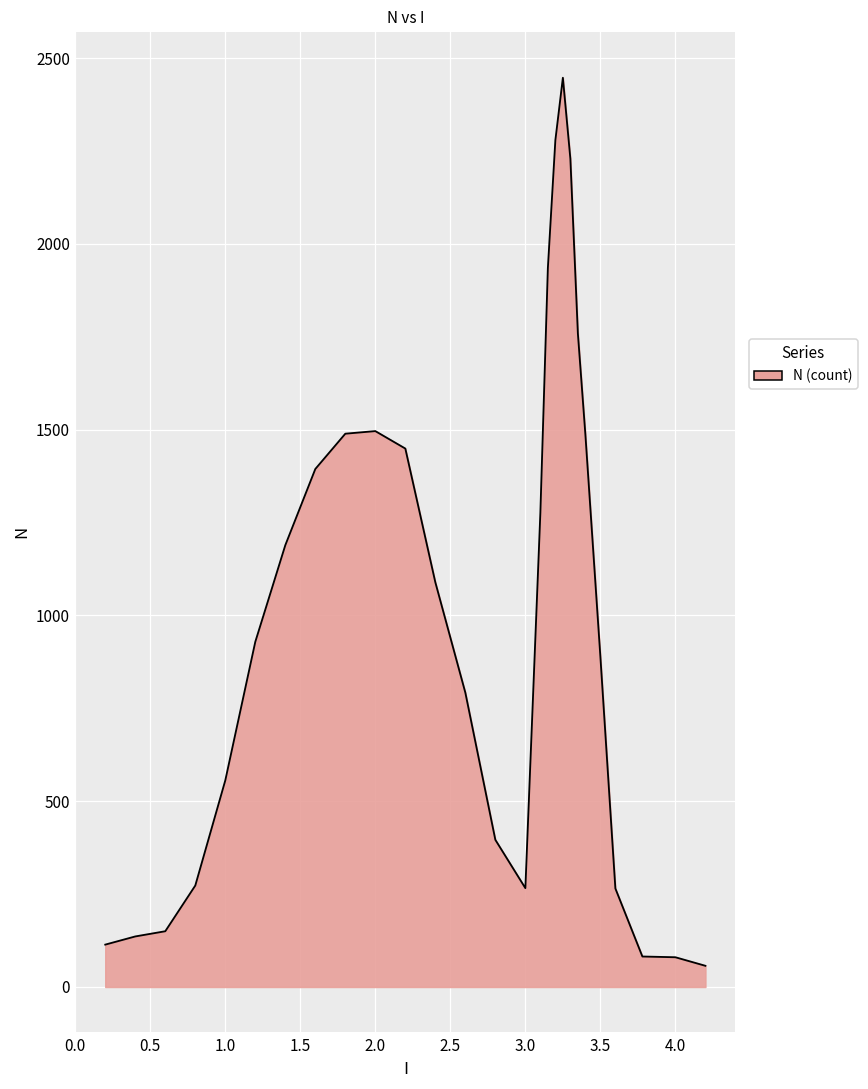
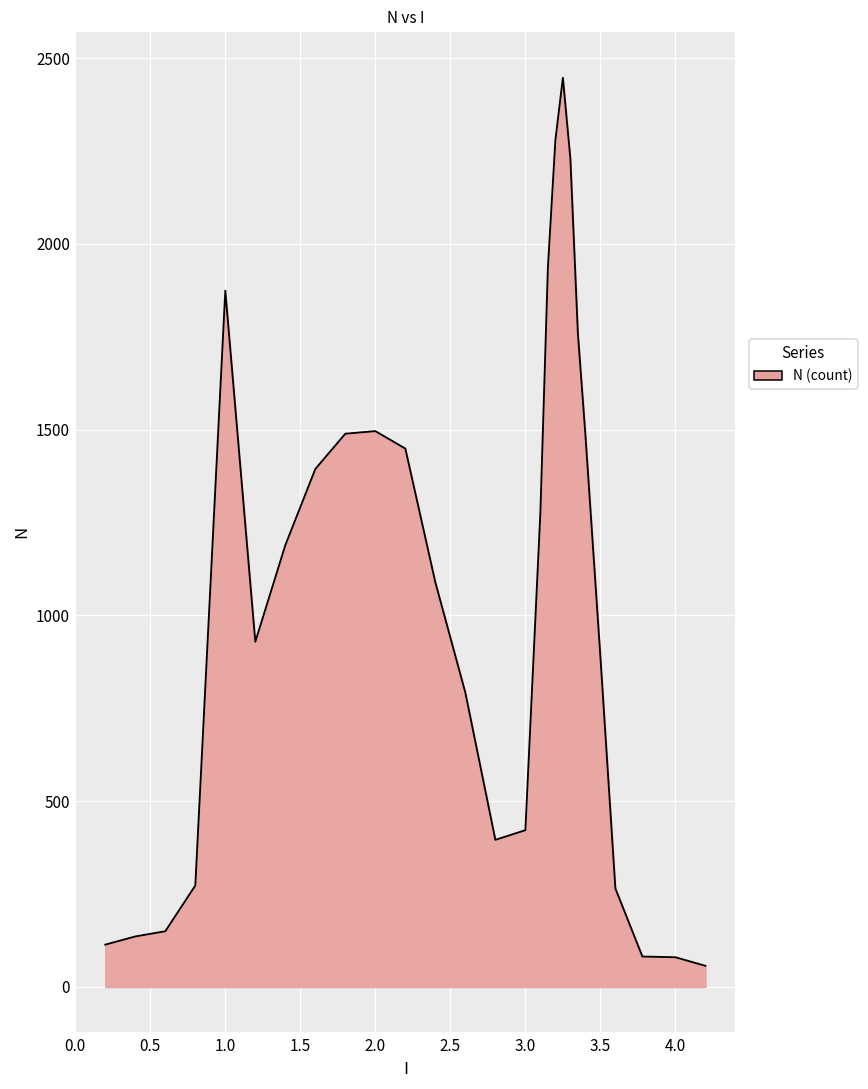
  {
-   "1.0": 560,
+   "1.0": 1870,
    "2.0": 1500,
-   "3.0": 270,
+   "3.0": 420,
    "3.5": 890,
    "4.0": 80
  }
